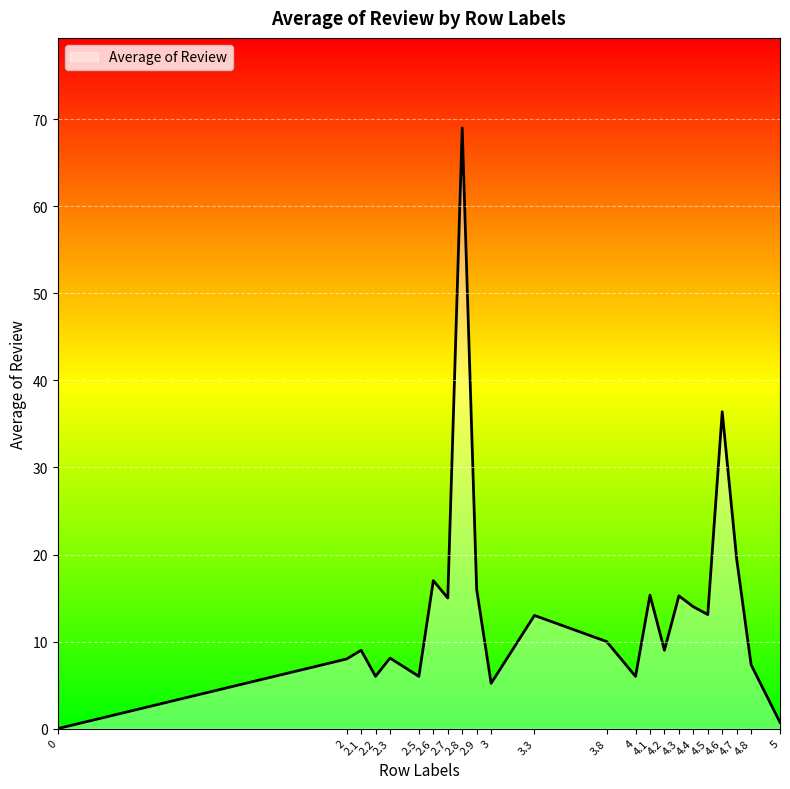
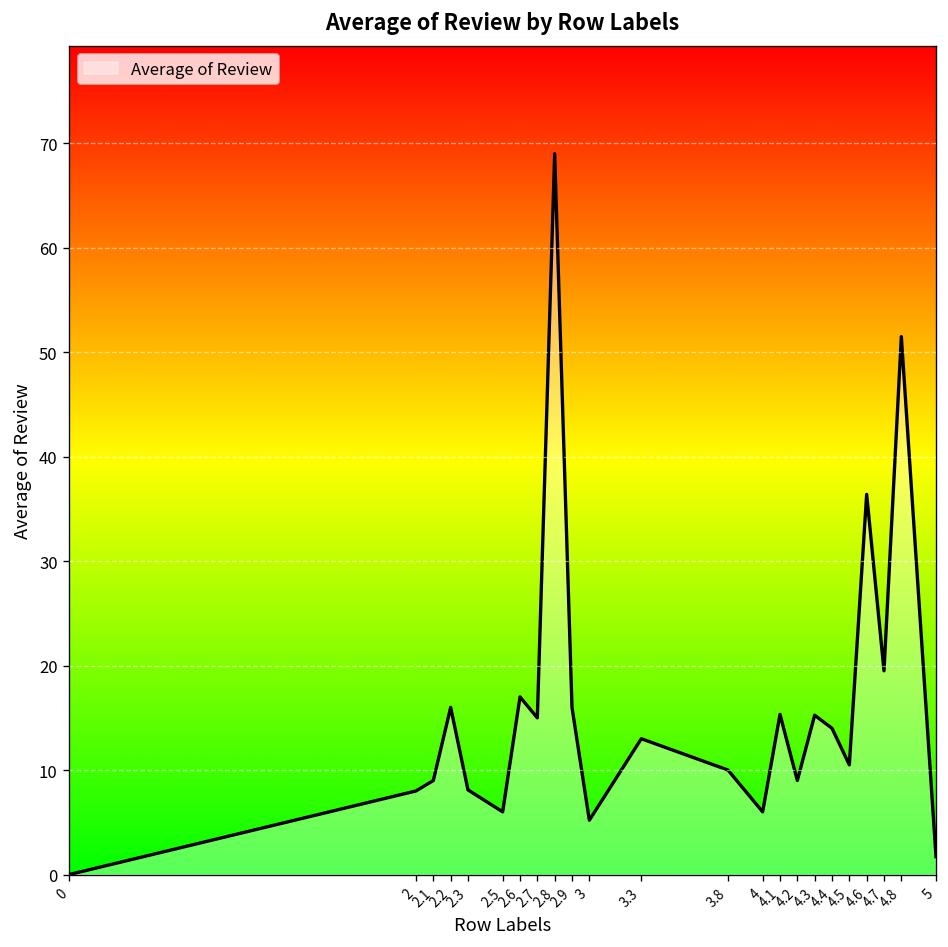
  {
    "0": 0,
    "2": 8,
    "2.1": 9,
-   "2.2": 6,
+   "2.2": 16,
    "2.3": 8,
    "2.5": 6,
    "2.6": 17,
    "2.7": 15,
    "2.8": 69,
    "2.9": 16,
    "3": 5,
    "3.3": 13,
    "3.8": 10,
    "4": 6,
    "4.1": 15,
    "4.2": 9,
    "4.3": 15,
    "4.4": 14,
-   "4.5": 13,
+   "4.5": 11,
    "4.6": 36,
    "4.7": 20,
-   "4.8": 7,
-   "5": 1
+   "4.8": 51,
+   "5": 2
  }
